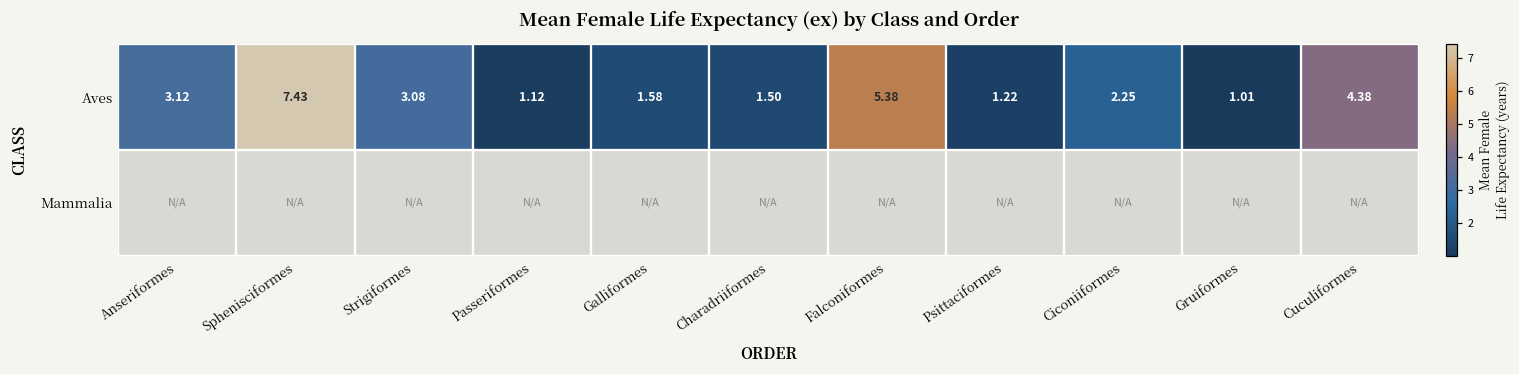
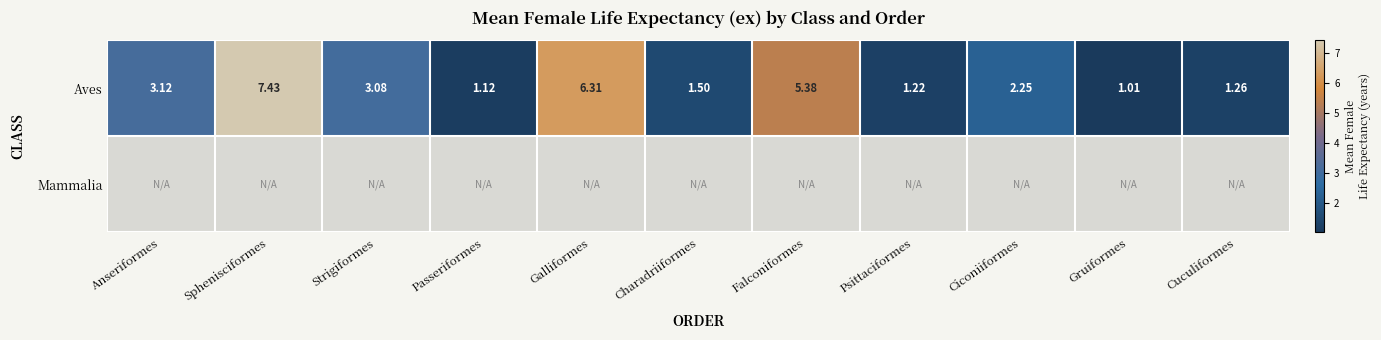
  {
    "Aves": {
      "Anseriformes": 3.12,
      "Sphenisciformes": 7.43,
      "Strigiformes": 3.08,
      "Passeriformes": 1.12,
-     "Galliformes": 1.58,
+     "Galliformes": 6.31,
      "Charadriiformes": 1.50,
      "Falconiformes": 5.38,
      "Psittaciformes": 1.22,
      "Ciconiiformes": 2.25,
      "Gruiformes": 1.01,
-     "Cuculiformes": 4.38
+     "Cuculiformes": 1.26
    }
  }
